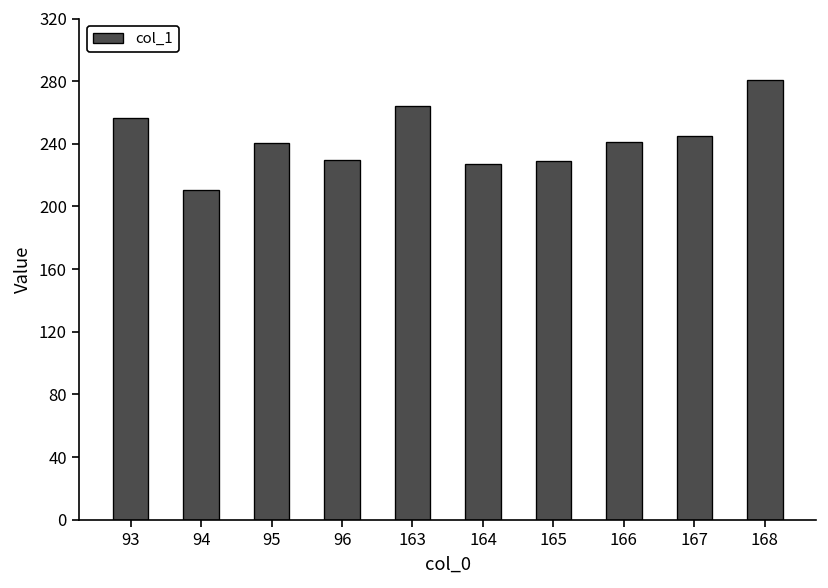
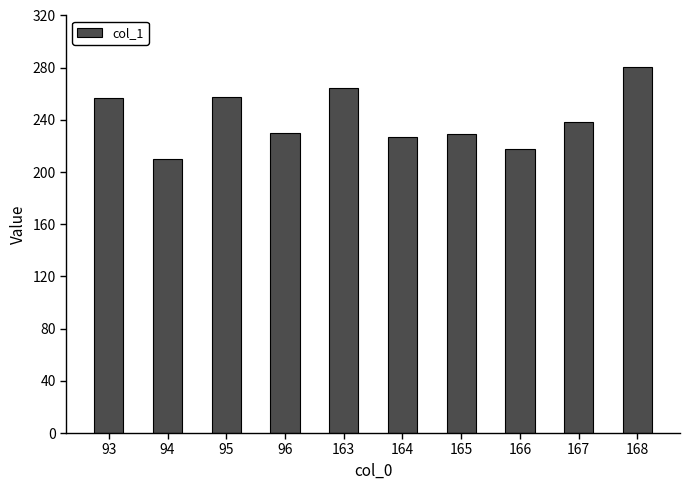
  {
    "93": 256,
    "94": 210,
-   "95": 241,
+   "95": 257,
    "96": 230,
    "163": 264,
    "164": 227,
    "165": 229,
-   "166": 241,
-   "167": 245,
+   "166": 218,
+   "167": 238,
    "168": 281
  }
